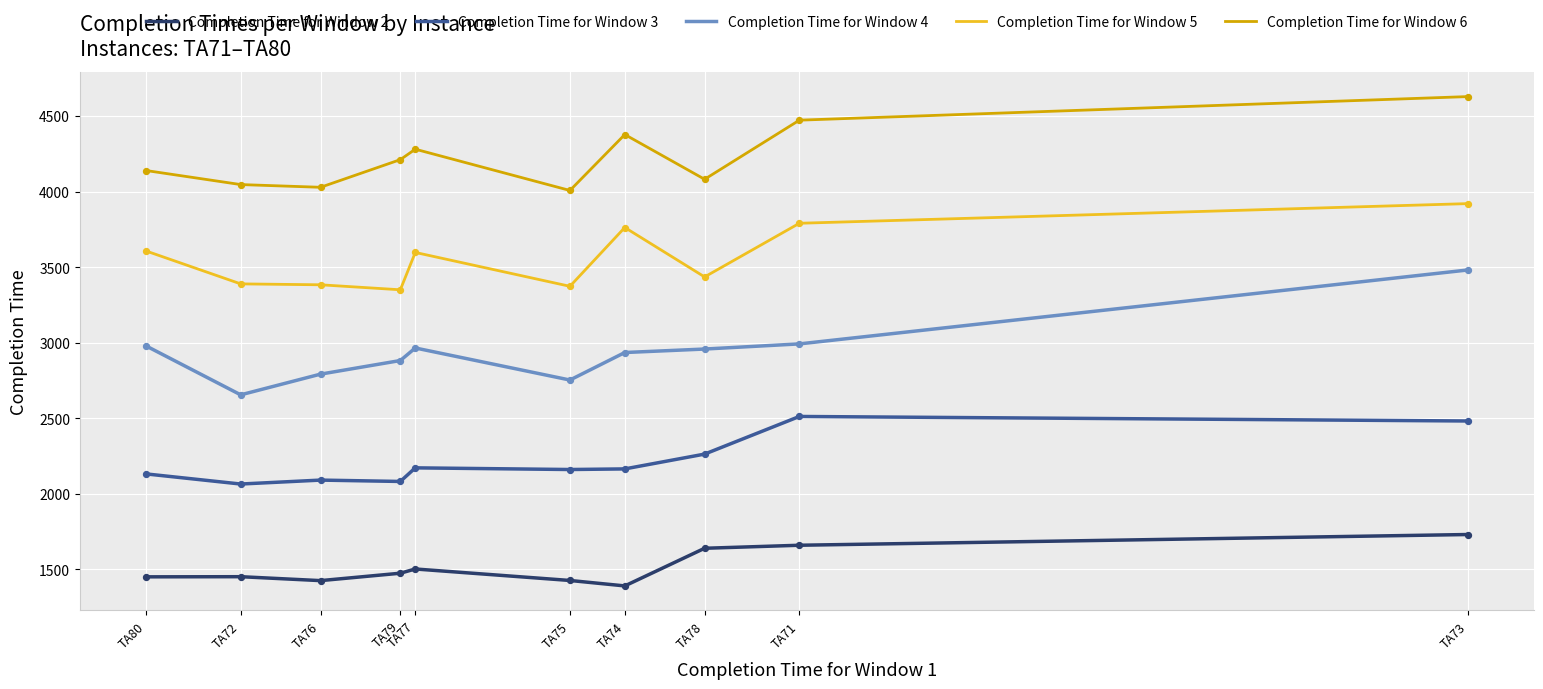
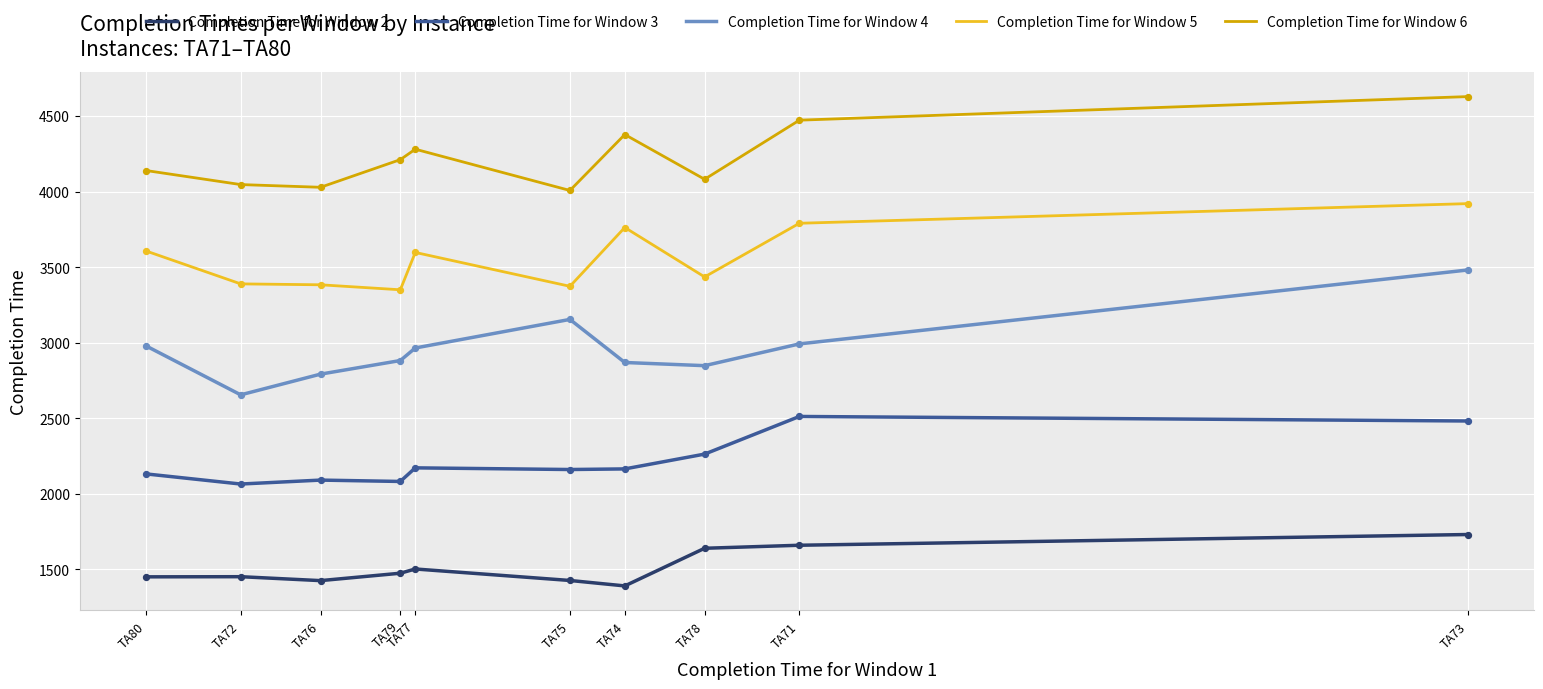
  {
    "Completion Time for Window 4": {
      "TA80": 2980,
      "TA72": 2660,
      "TA76": 2790,
      "TA79": 2880,
      "TA77": 2970,
-     "TA75": 2750,
-     "TA74": 2940,
-     "TA78": 2960,
+     "TA75": 3150,
+     "TA74": 2870,
+     "TA78": 2850,
      "TA71": 2990,
      "TA73": 3480
    }
  }
